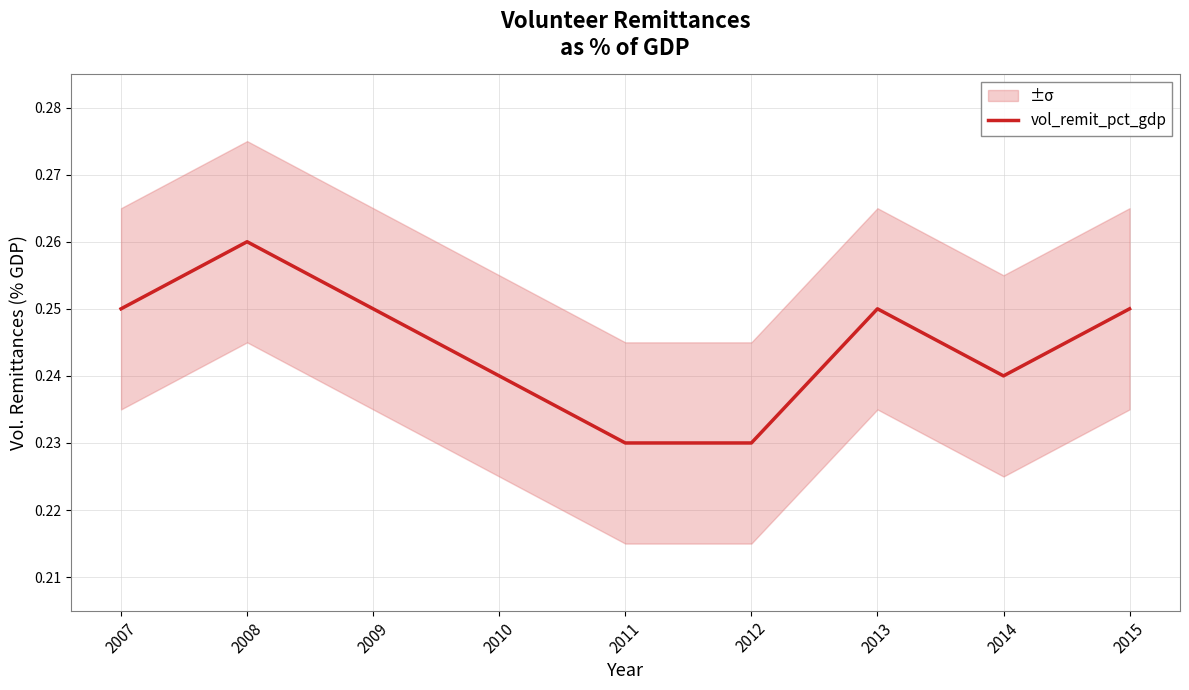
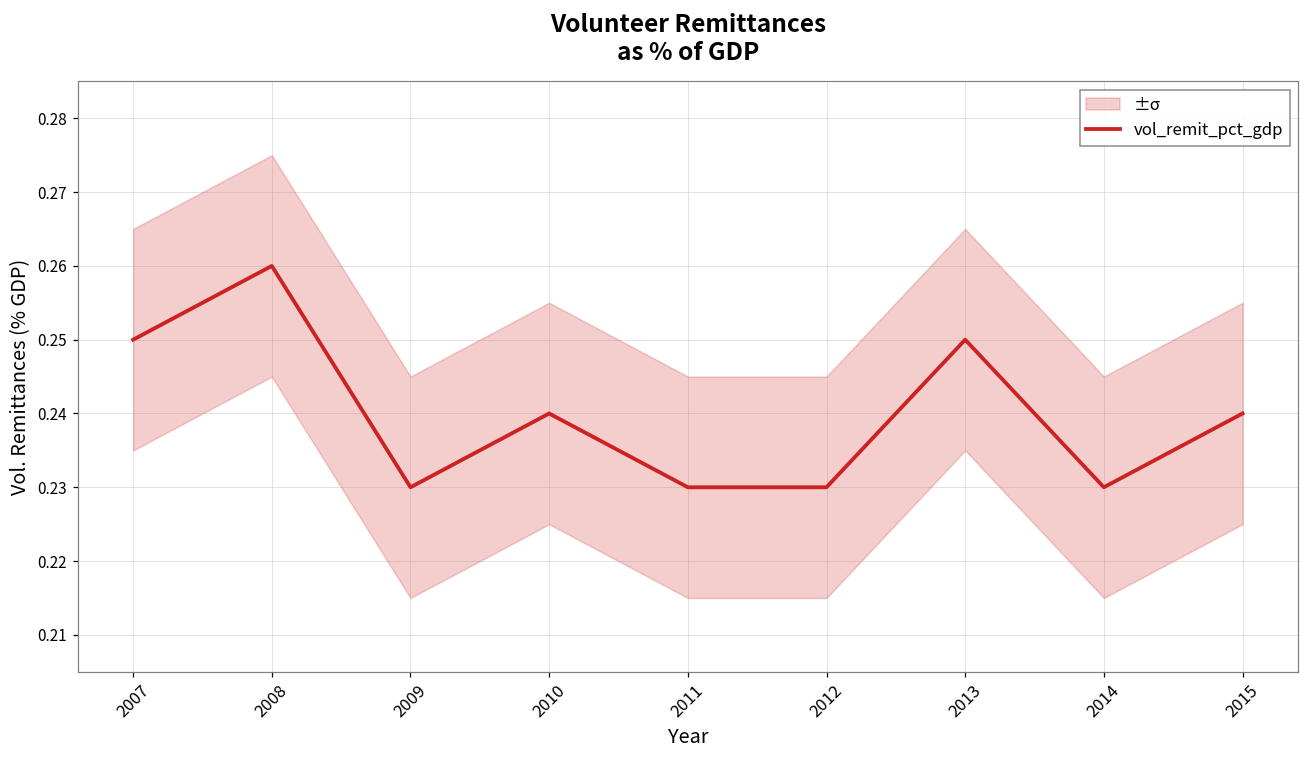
  {
    "vol_remit_pct_gdp": {
      "2007": 0.25,
      "2008": 0.26,
-     "2009": 0.25,
+     "2009": 0.23,
      "2010": 0.24,
      "2011": 0.23,
      "2012": 0.23,
      "2013": 0.25,
-     "2014": 0.24,
-     "2015": 0.25
+     "2014": 0.23,
+     "2015": 0.24
    }
  }
